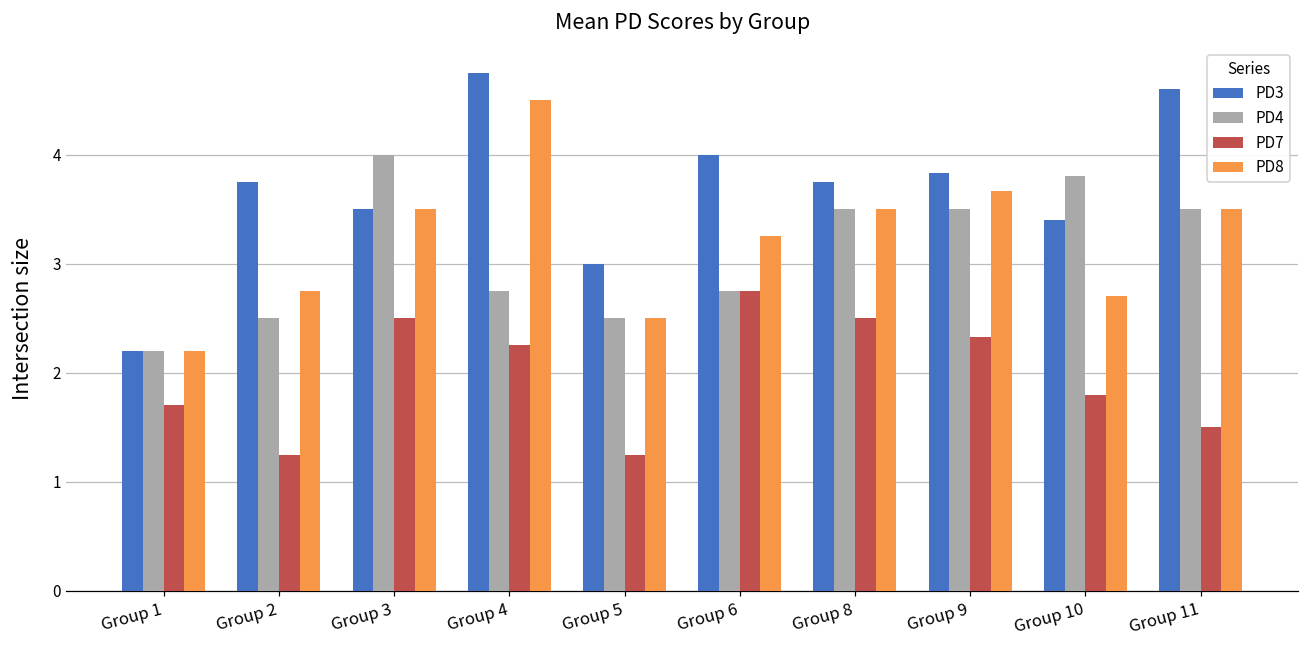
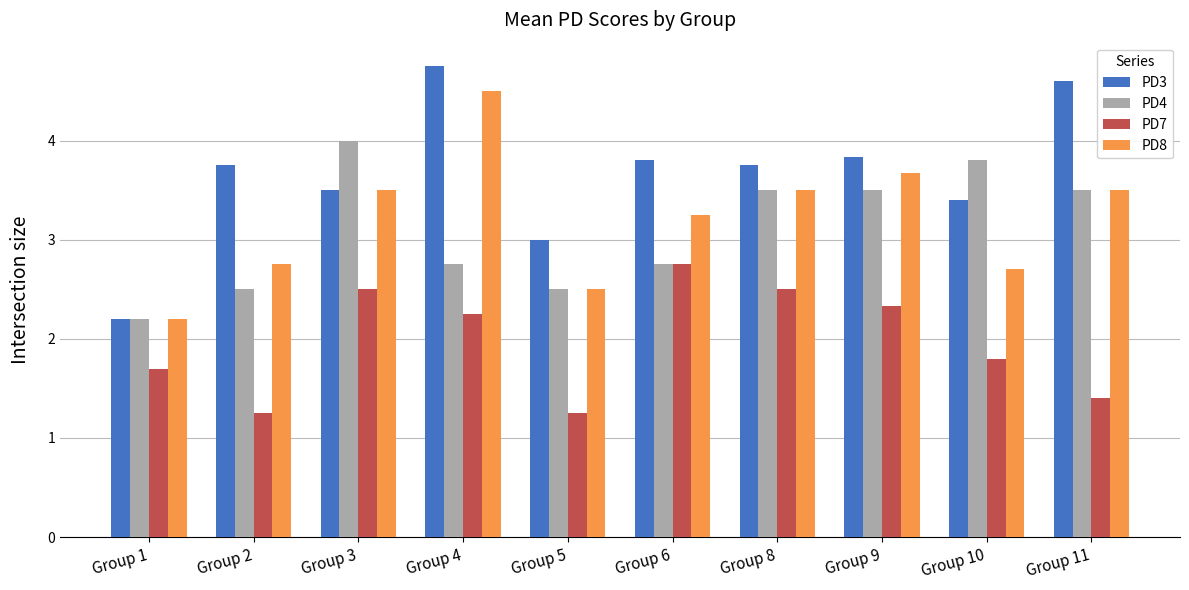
  {
    "PD3": {
      "Group 1": 2.2,
      "Group 2": 3.8,
      "Group 3": 3.5,
      "Group 4": 4.8,
      "Group 5": 3.0,
-     "Group 6": 4.0,
+     "Group 6": 3.8,
      "Group 8": 3.8,
      "Group 9": 3.8,
      "Group 10": 3.4,
      "Group 11": 4.6
    },
    "PD4": {
      "Group 1": 2.2,
      "Group 2": 2.5,
      "Group 3": 4.0,
      "Group 4": 2.8,
      "Group 5": 2.5,
      "Group 6": 2.8,
      "Group 8": 3.5,
      "Group 9": 3.5,
      "Group 10": 3.8,
      "Group 11": 3.5
    },
    "PD7": {
      "Group 1": 1.7,
      "Group 2": 1.3,
      "Group 3": 2.5,
      "Group 4": 2.3,
      "Group 5": 1.3,
      "Group 6": 2.8,
      "Group 8": 2.5,
      "Group 9": 2.3,
      "Group 10": 1.8,
-     "Group 11": 1.5
+     "Group 11": 1.4
    },
    "PD8": {
      "Group 1": 2.2,
      "Group 2": 2.8,
      "Group 3": 3.5,
      "Group 4": 4.5,
      "Group 5": 2.5,
      "Group 6": 3.3,
      "Group 8": 3.5,
      "Group 9": 3.7,
      "Group 10": 2.7,
      "Group 11": 3.5
    }
  }
